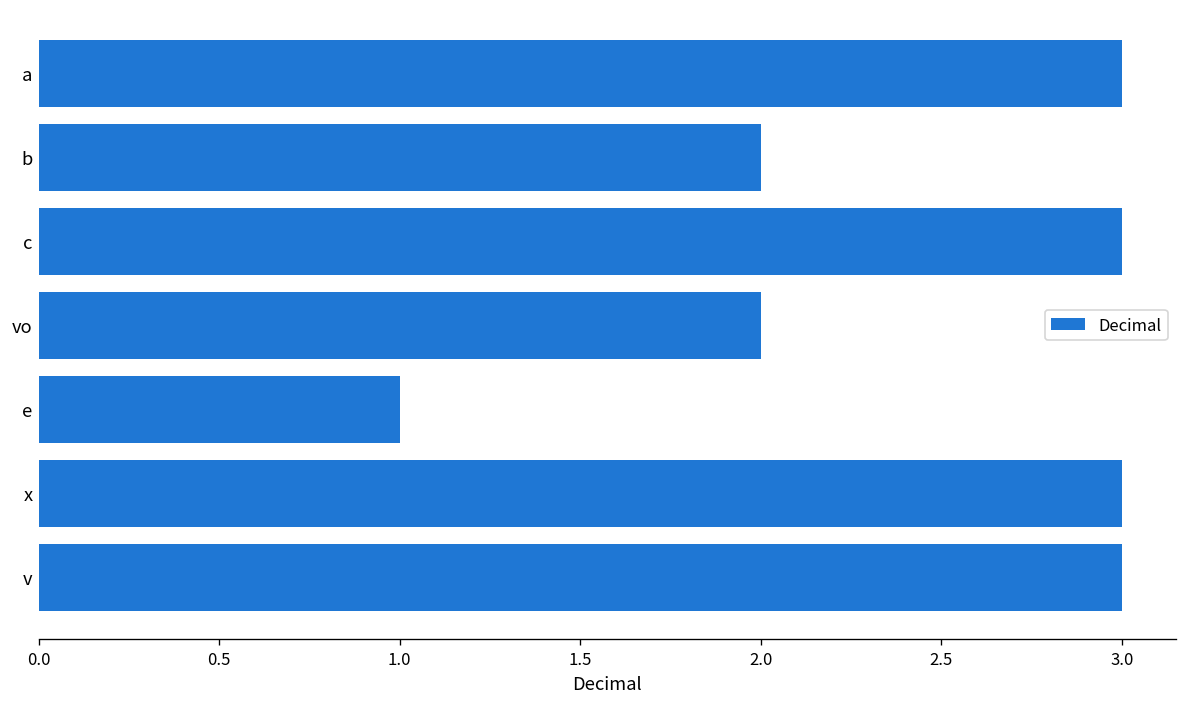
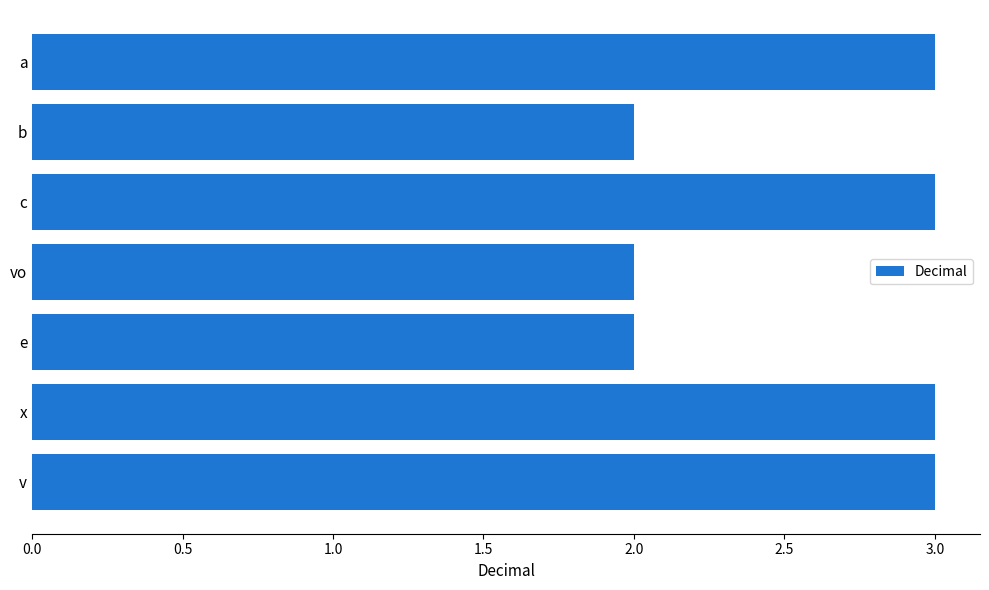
  {
    "a": 3,
    "b": 2,
    "c": 3,
    "vo": 2,
-   "e": 1,
+   "e": 2,
    "x": 3,
    "v": 3
  }
